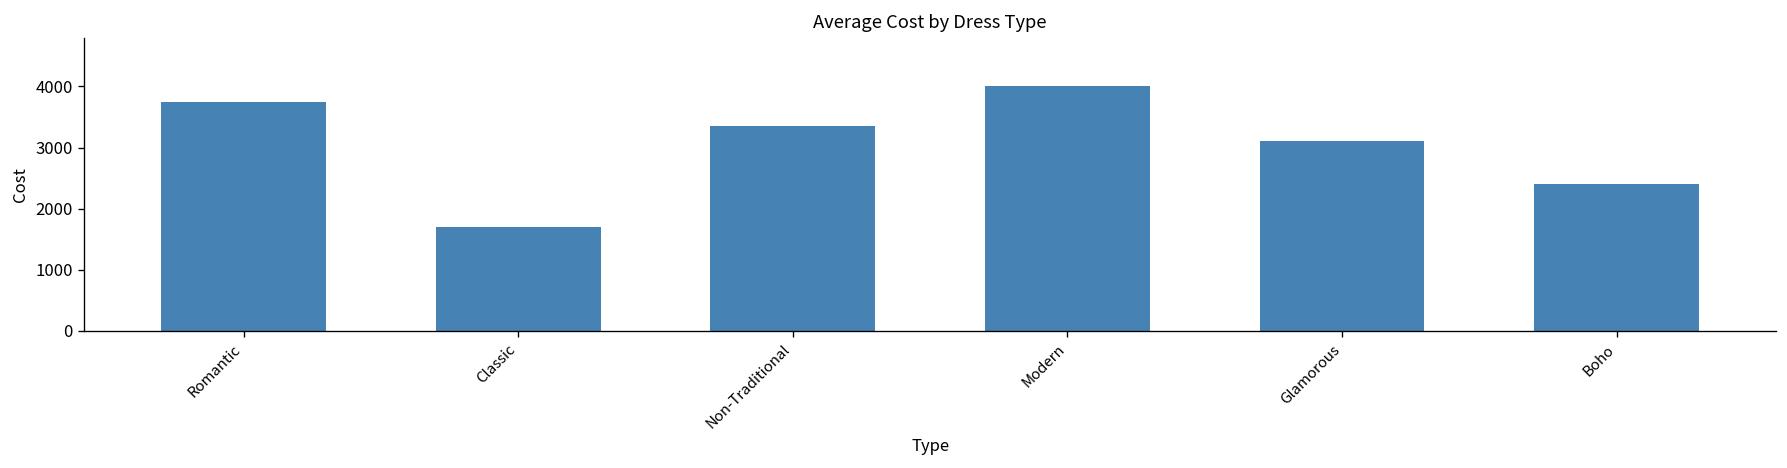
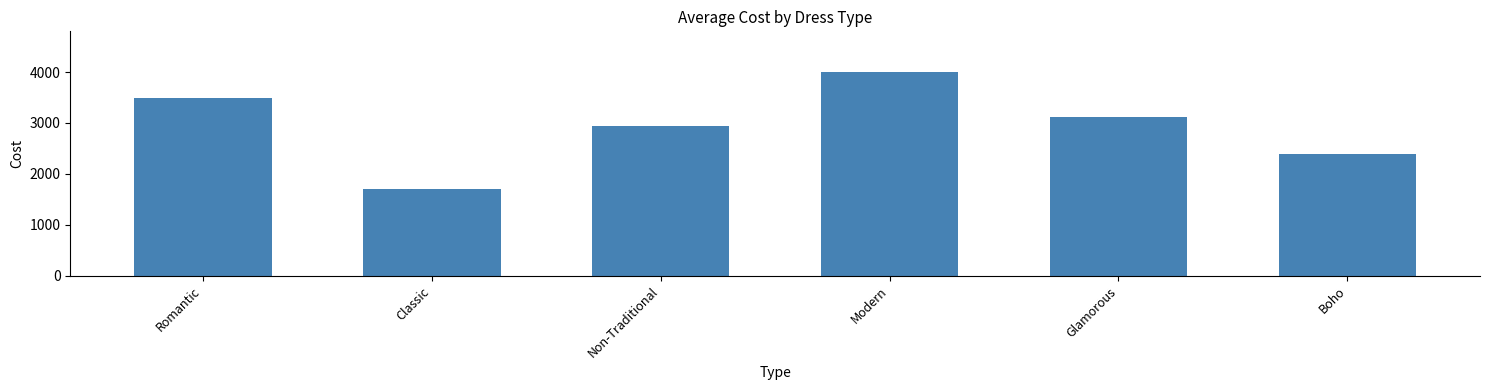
  {
-   "Romantic": 3800,
+   "Romantic": 3500,
    "Classic": 1700,
-   "Non-Traditional": 3400,
+   "Non-Traditional": 2900,
    "Modern": 4000,
    "Glamorous": 3100,
    "Boho": 2400
  }
